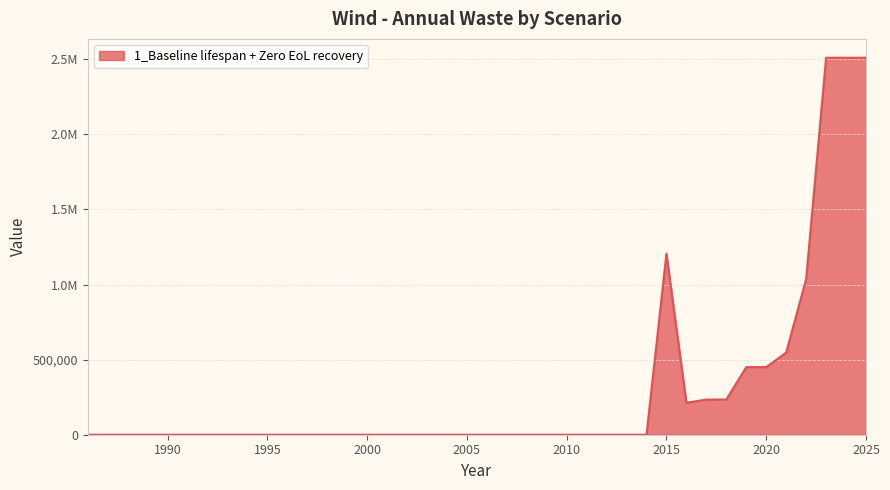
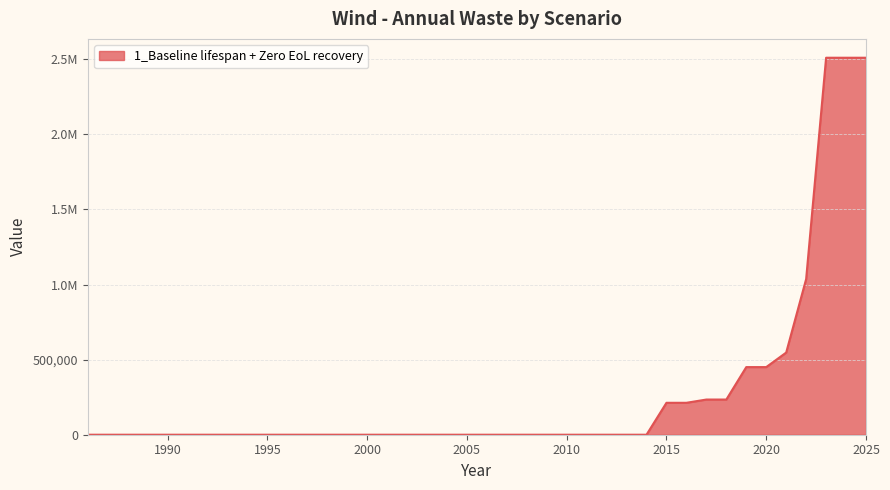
  {
    "1990": "0",
    "1995": "0",
    "2000": "0",
    "2005": "0",
    "2010": "0",
-   "2015": "1,210,000",
+   "2015": "210,000",
    "2020": "450,000",
    "2025": "2,510,000"
  }
